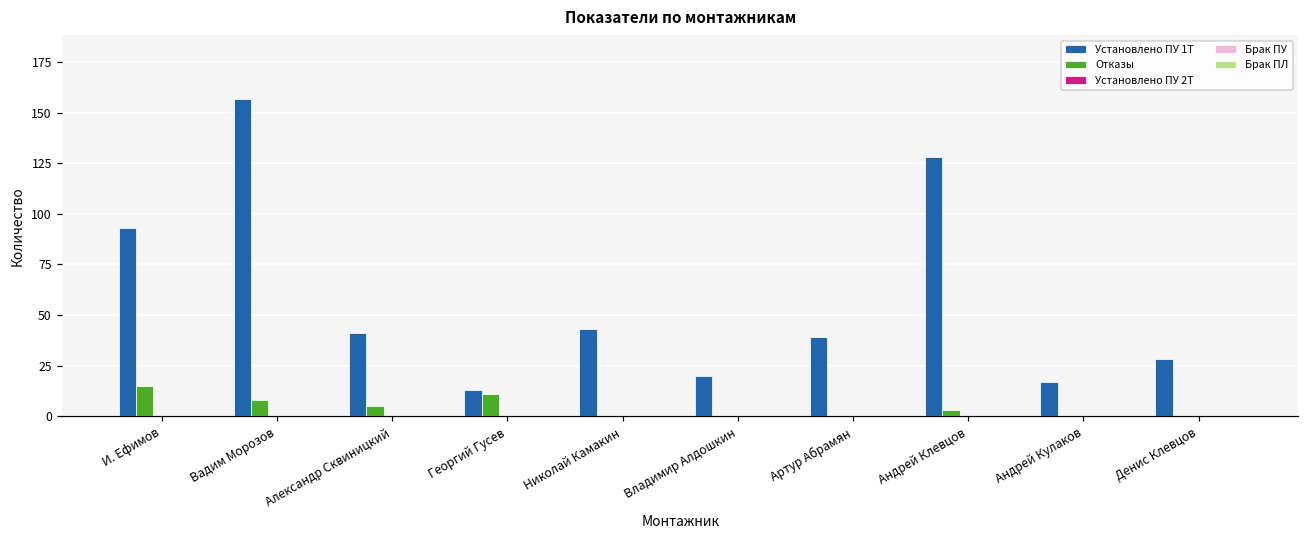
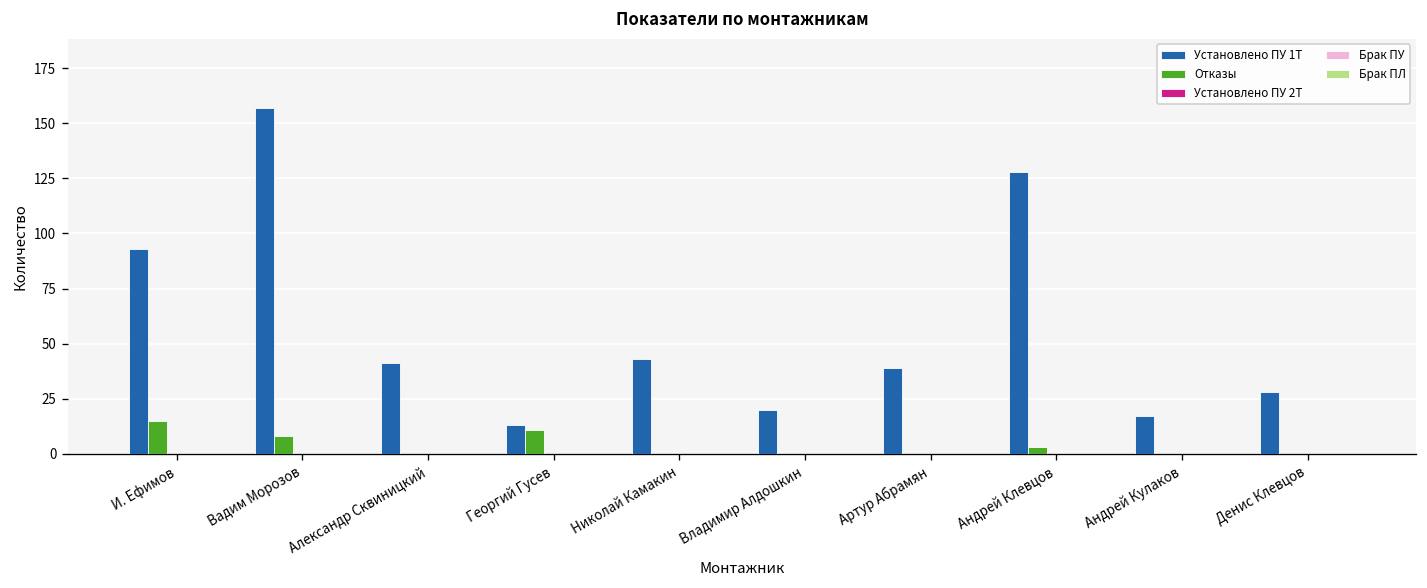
  {
    "Установлено ПУ 1Т": {
      "И. Ефимов": 93,
      "Вадим Морозов": 157,
      "Александр Сквиницкий": 41,
      "Георгий Гусев": 13,
      "Николай Камакин": 43,
      "Владимир Алдошкин": 20,
      "Артур Абрамян": 39,
      "Андрей Клевцов": 128,
      "Андрей Кулаков": 17,
      "Денис Клевцов": 28
    },
    "Отказы": {
      "И. Ефимов": 15,
      "Вадим Морозов": 8,
-     "Александр Сквиницкий": 5,
+     "Александр Сквиницкий": 0,
      "Георгий Гусев": 11,
      "Николай Камакин": 0,
      "Владимир Алдошкин": 0,
      "Артур Абрамян": 0,
      "Андрей Клевцов": 3,
      "Андрей Кулаков": 0,
      "Денис Клевцов": 0
    },
    "Установлено ПУ 2Т": {
      "И. Ефимов": 0,
      "Вадим Морозов": 0,
      "Александр Сквиницкий": 0,
      "Георгий Гусев": 0,
      "Николай Камакин": 0,
      "Владимир Алдошкин": 0,
      "Артур Абрамян": 0,
      "Андрей Клевцов": 0,
      "Андрей Кулаков": 0,
      "Денис Клевцов": 0
    },
    "Брак ПУ": {
      "И. Ефимов": 0,
      "Вадим Морозов": 0,
      "Александр Сквиницкий": 0,
      "Георгий Гусев": 0,
      "Николай Камакин": 0,
      "Владимир Алдошкин": 0,
      "Артур Абрамян": 0,
      "Андрей Клевцов": 0,
      "Андрей Кулаков": 0,
      "Денис Клевцов": 0
    },
    "Брак ПЛ": {
      "И. Ефимов": 0,
      "Вадим Морозов": 0,
      "Александр Сквиницкий": 0,
      "Георгий Гусев": 0,
      "Николай Камакин": 0,
      "Владимир Алдошкин": 0,
      "Артур Абрамян": 0,
      "Андрей Клевцов": 0,
      "Андрей Кулаков": 0,
      "Денис Клевцов": 0
    }
  }
